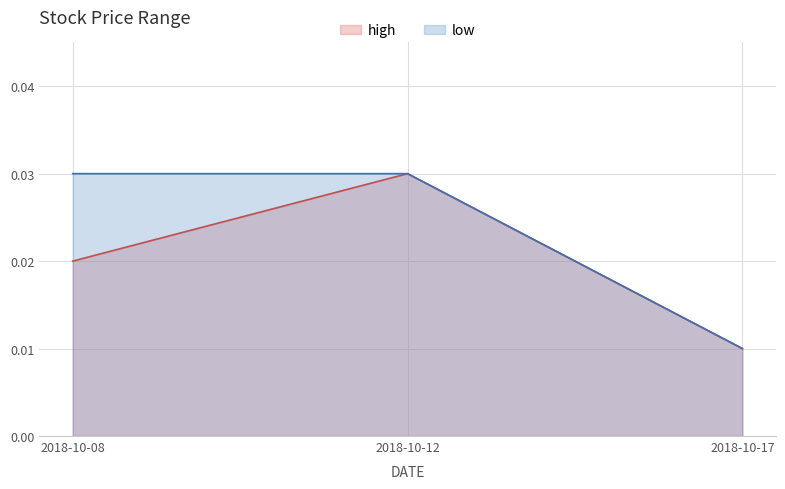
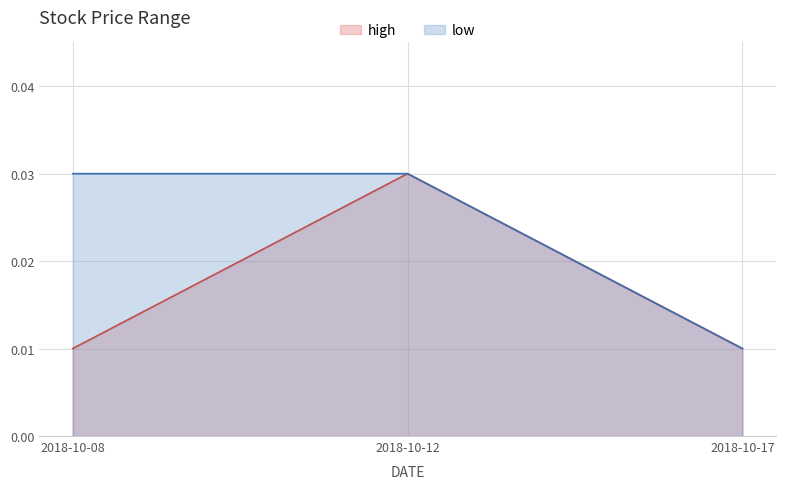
  {
    "high": {
-     "2018-10-08": 0.02
+     "2018-10-08": 0.01
    },
    "low": {
      "2018-10-08": 0.03
    }
  }
